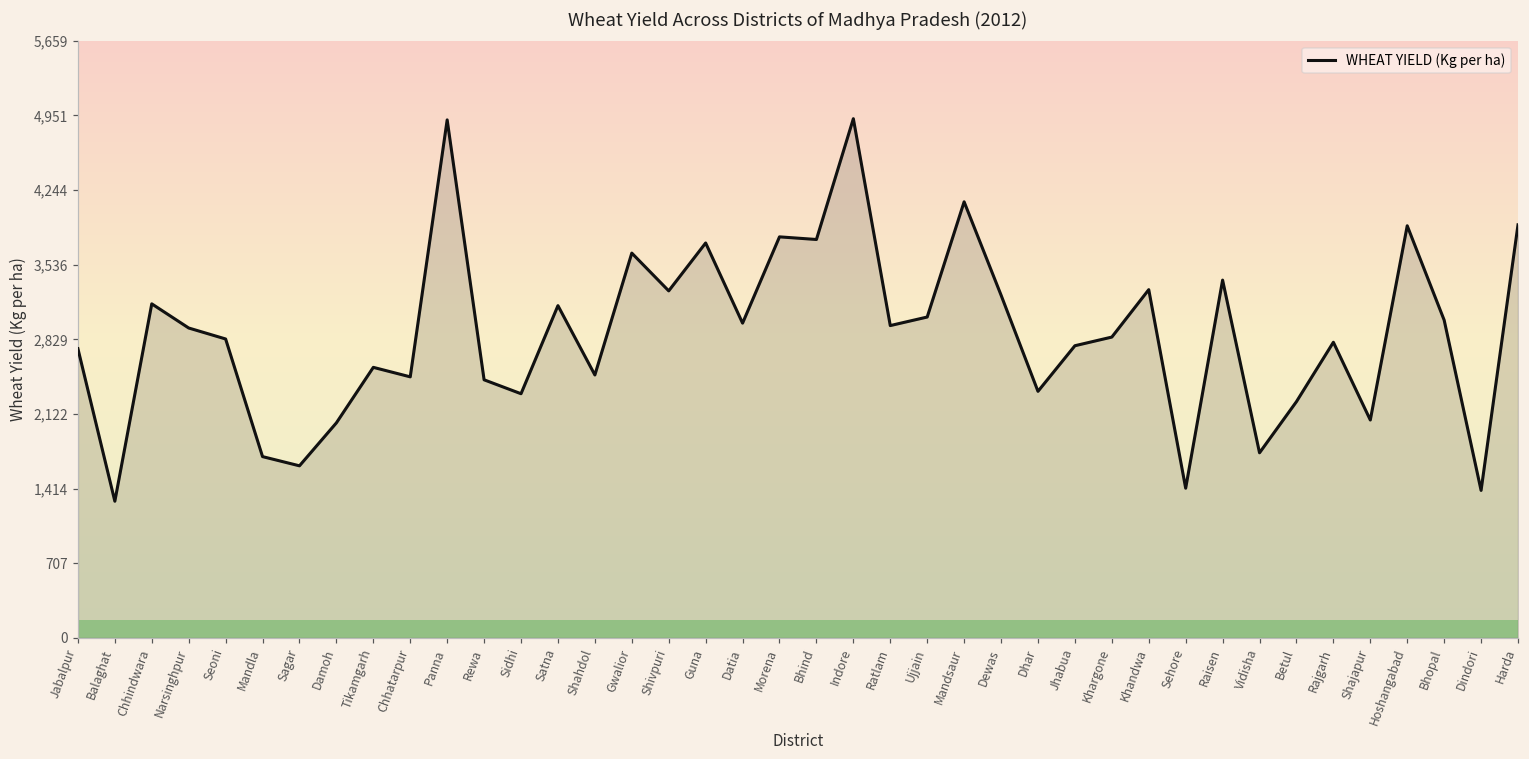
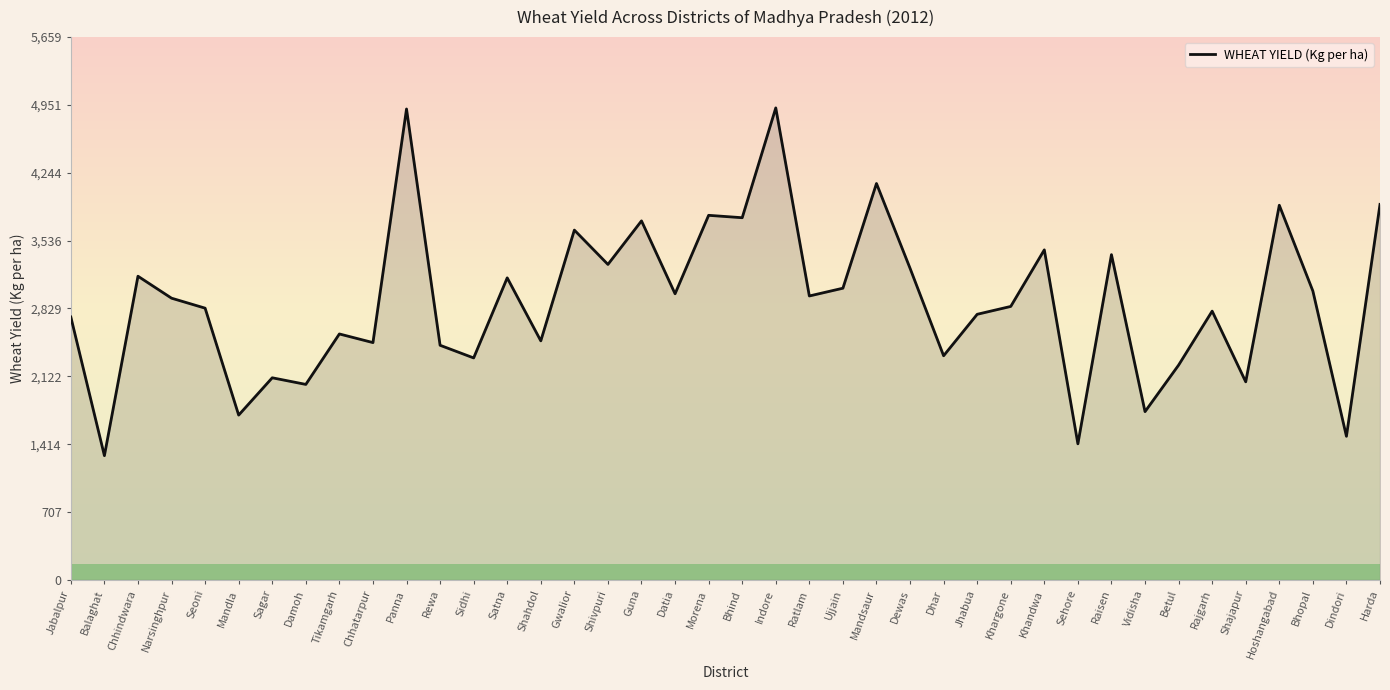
  {
    "Jabalpur": "2,700",
    "Balaghat": "1,300",
    "Chhindwara": "3,200",
    "Narsinghpur": "2,900",
    "Seoni": "2,800",
    "Mandla": "1,700",
-   "Sagar": "1,600",
+   "Sagar": "2,100",
    "Damoh": "2,000",
    "Tikamgarh": "2,600",
    "Chhatarpur": "2,500",
    "Panna": "4,900",
    "Rewa": "2,400",
    "Sidhi": "2,300",
    "Satna": "3,100",
    "Shahdol": "2,500",
    "Gwalior": "3,600",
    "Shivpuri": "3,300",
    "Guna": "3,700",
    "Datia": "3,000",
    "Morena": "3,800",
    "Bhind": "3,800",
    "Indore": "4,900",
    "Ratlam": "3,000",
    "Ujjain": "3,000",
    "Mandsaur": "4,100",
    "Dewas": "3,200",
    "Dhar": "2,300",
    "Jhabua": "2,800",
    "Khargone": "2,900",
-   "Khandwa": "3,300",
+   "Khandwa": "3,400",
    "Sehore": "1,400",
    "Raisen": "3,400",
    "Vidisha": "1,800",
    "Betul": "2,200",
    "Rajgarh": "2,800",
    "Shajapur": "2,100",
    "Hoshangabad": "3,900",
    "Bhopal": "3,000",
-   "Dindori": "1,400",
+   "Dindori": "1,500",
    "Harda": "3,900"
  }
